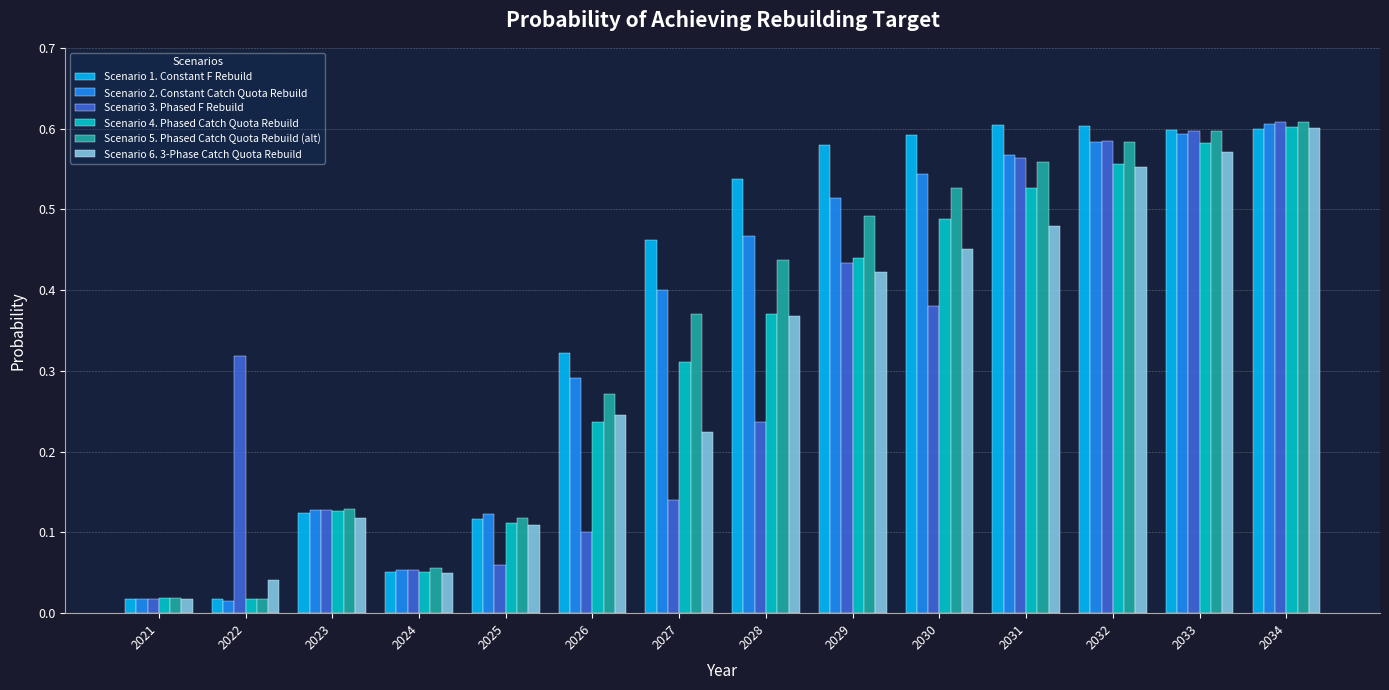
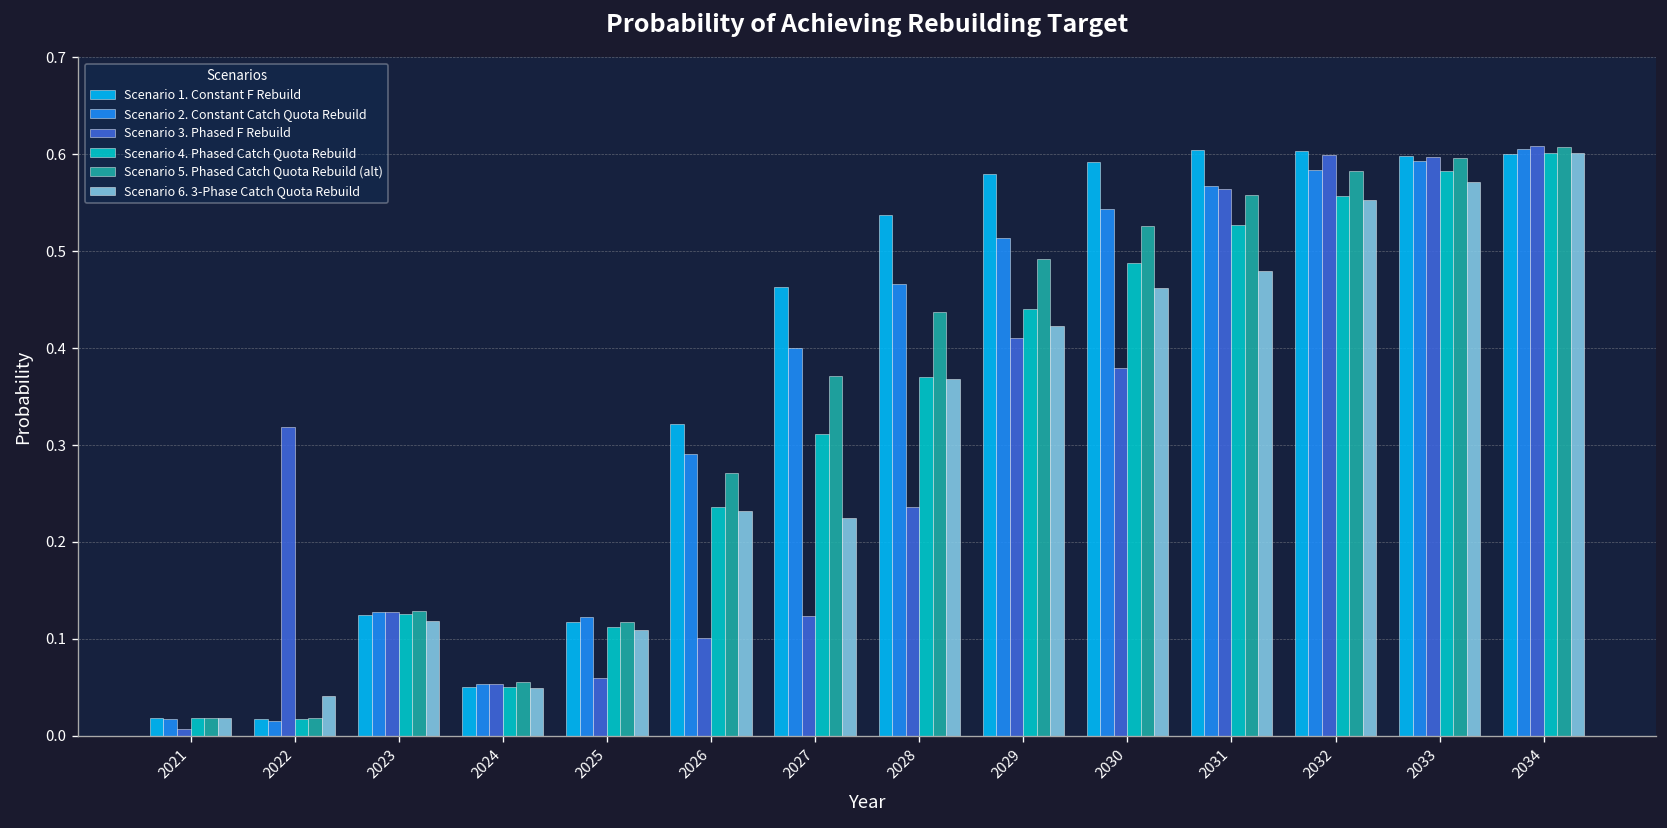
  {
    "Scenario 3. Phased F Rebuild": {
-     "2021": 0.02,
+     "2021": 0.01,
      "2022": 0.32,
      "2023": 0.13,
      "2024": 0.05,
      "2025": 0.06,
      "2026": 0.10,
-     "2027": 0.14,
+     "2027": 0.12,
      "2028": 0.24,
-     "2029": 0.43,
+     "2029": 0.41,
      "2030": 0.38,
      "2031": 0.56,
-     "2032": 0.59,
+     "2032": 0.60,
      "2033": 0.60,
      "2034": 0.61
    },
    "Scenario 6. 3-Phase Catch Quota Rebuild": {
      "2021": 0.02,
      "2022": 0.04,
      "2023": 0.12,
      "2024": 0.05,
      "2025": 0.11,
-     "2026": 0.25,
+     "2026": 0.23,
      "2027": 0.22,
      "2028": 0.37,
      "2029": 0.42,
-     "2030": 0.45,
+     "2030": 0.46,
      "2031": 0.48,
      "2032": 0.55,
      "2033": 0.57,
      "2034": 0.60
    }
  }
